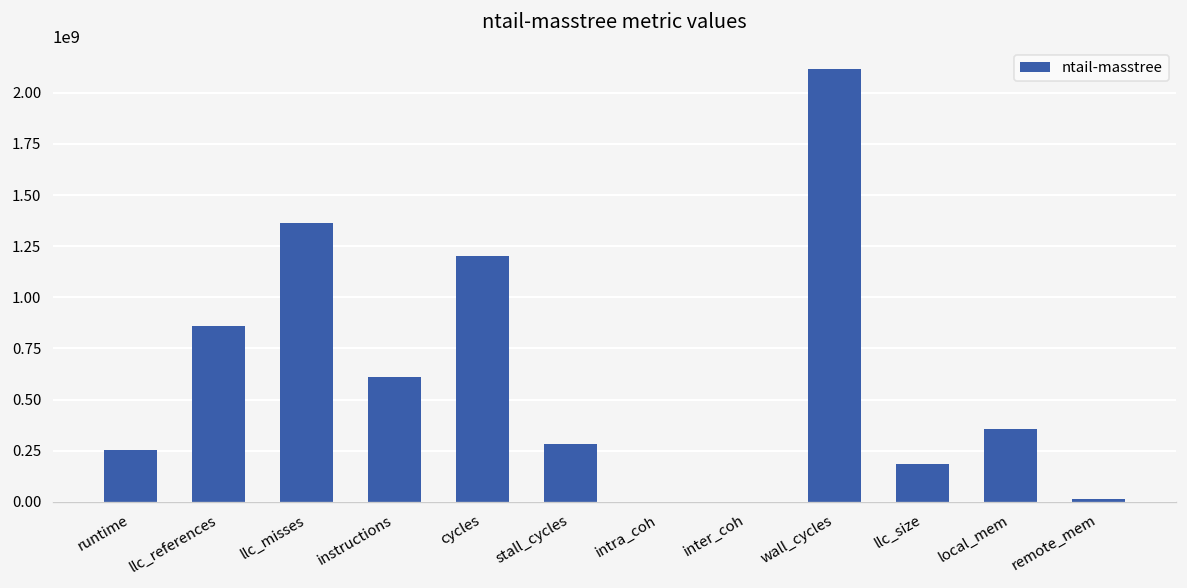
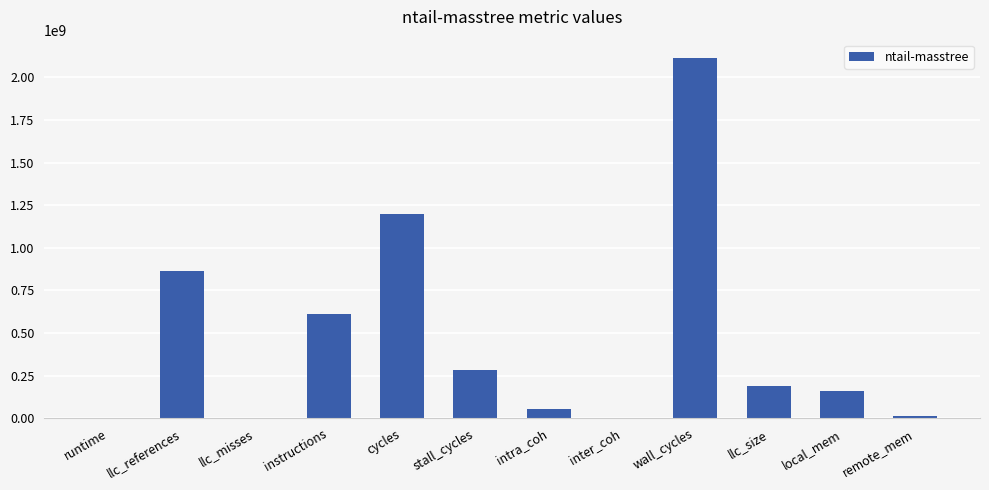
  {
-   "runtime": 250000000,
+   "runtime": 0,
    "llc_references": 860000000,
-   "llc_misses": 1360000000,
+   "llc_misses": 0,
    "instructions": 610000000,
    "cycles": 1200000000,
    "stall_cycles": 280000000,
-   "intra_coh": 0,
+   "intra_coh": 50000000,
    "wall_cycles": 2110000000,
    "llc_size": 190000000,
-   "local_mem": 360000000
+   "local_mem": 160000000
  }
